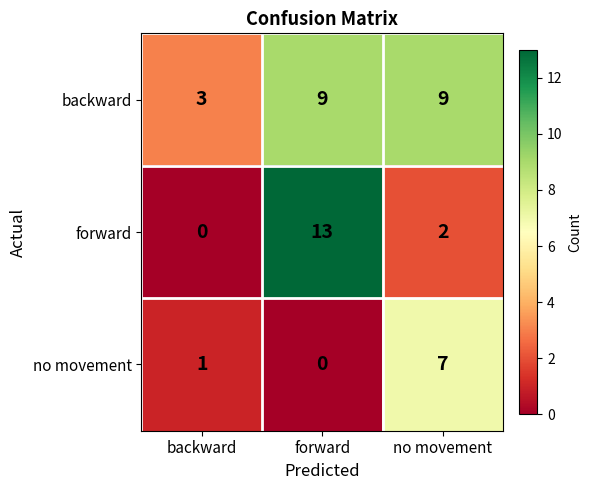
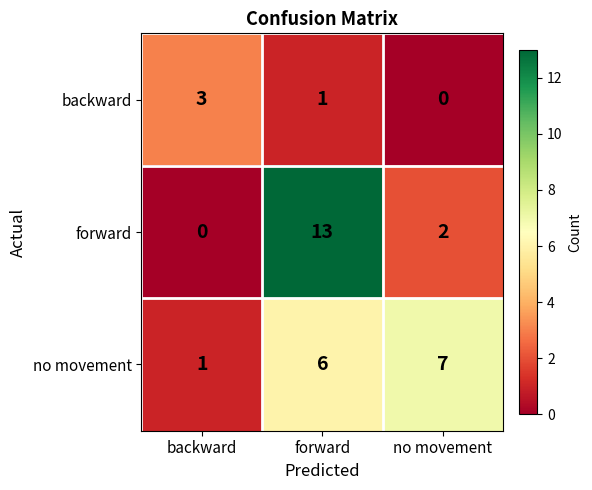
  {
    "backward": {
      "backward": 3,
-     "forward": 9,
-     "no movement": 9
+     "forward": 1,
+     "no movement": 0
    },
    "forward": {
      "backward": 0,
      "forward": 13,
      "no movement": 2
    },
    "no movement": {
      "backward": 1,
-     "forward": 0,
+     "forward": 6,
      "no movement": 7
    }
  }
